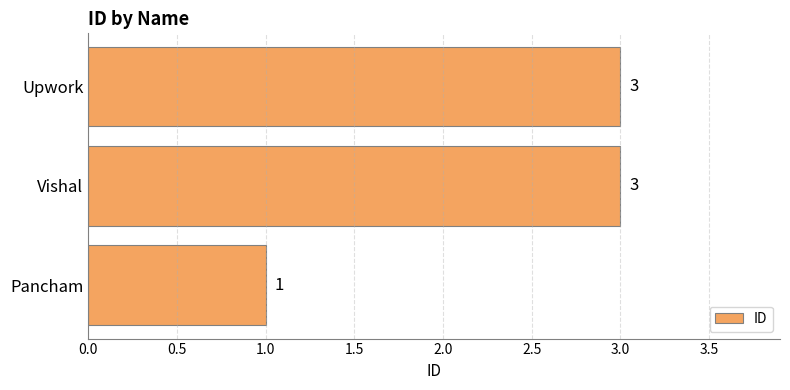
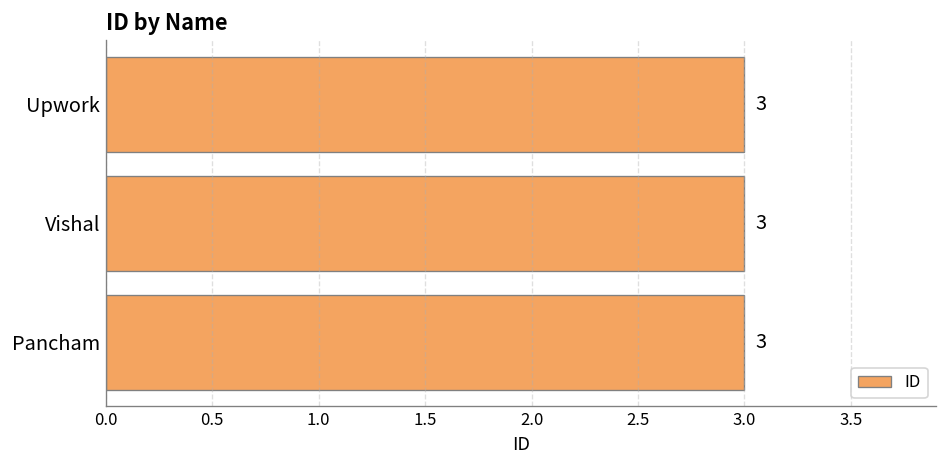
  {
    "Upwork": 3,
    "Vishal": 3,
-   "Pancham": 1
+   "Pancham": 3
  }
